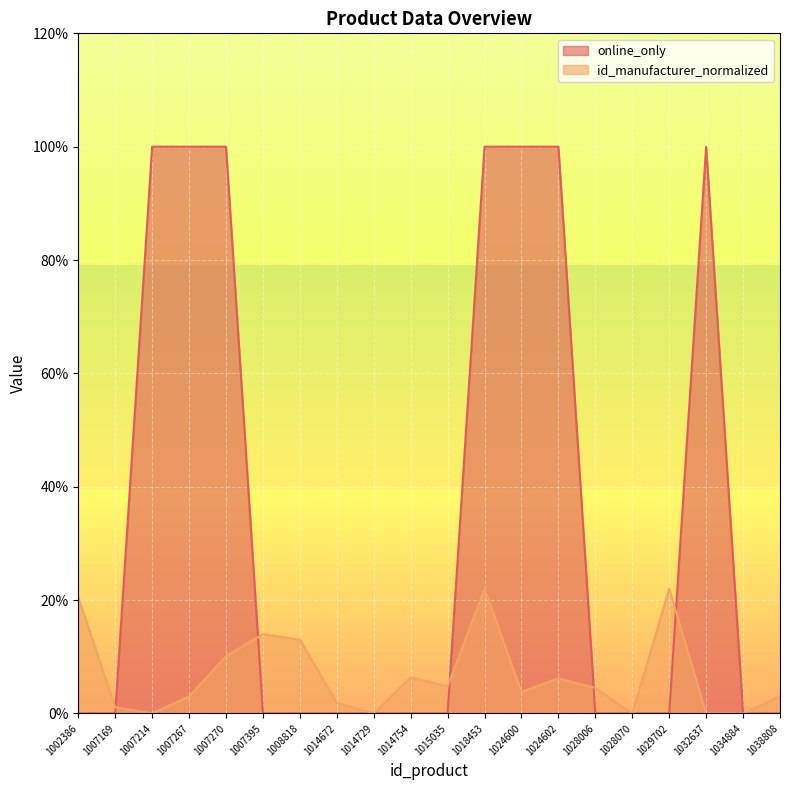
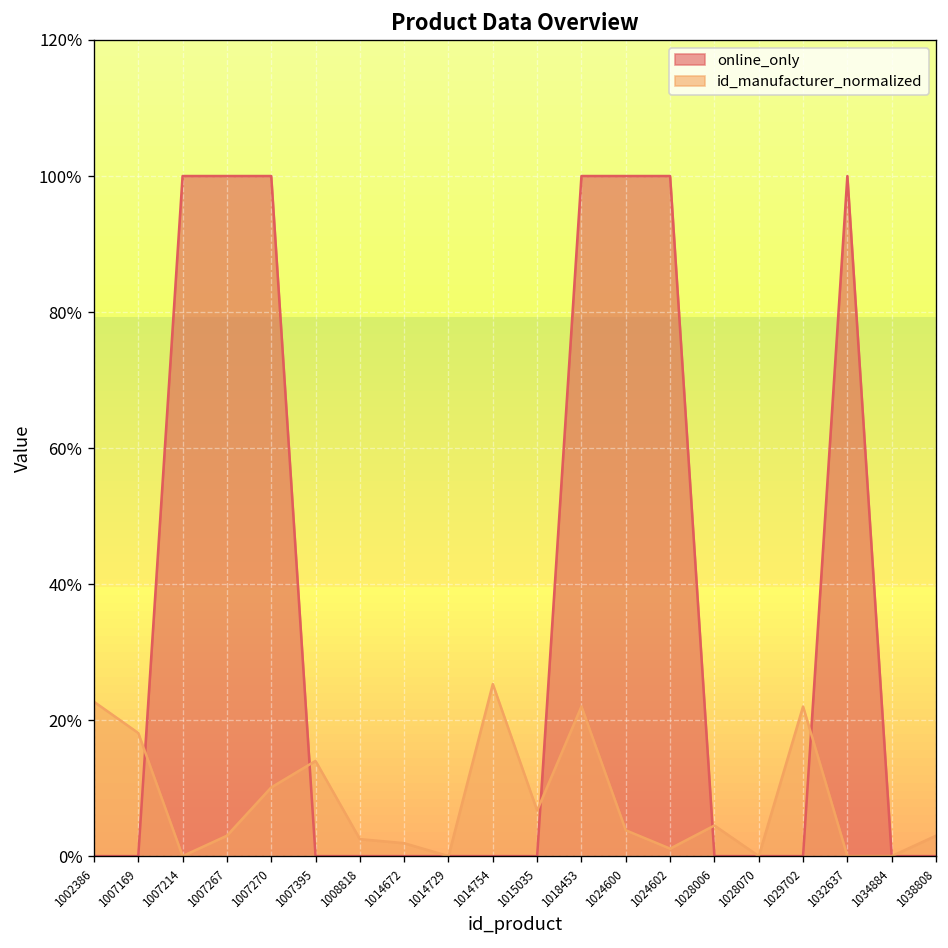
  {
    "online_only": {
      "1002386": "0%",
      "1007169": "0%",
      "1007214": "100%",
      "1007267": "100%",
      "1007270": "100%",
      "1007395": "0%",
      "1008818": "0%",
      "1014672": "0%",
      "1014754": "0%",
      "1015035": "0%",
      "1018453": "100%",
      "1024600": "100%",
      "1024602": "100%",
      "1028006": "0%",
      "1029702": "0%",
      "1032637": "100%",
      "1038808": "0%"
    },
    "id_manufacturer_normalized": {
-     "1002386": "21%",
-     "1007169": "1%",
+     "1002386": "23%",
+     "1007169": "18%",
      "1007214": "0%",
      "1007267": "3%",
      "1007270": "10%",
      "1007395": "14%",
-     "1008818": "13%",
+     "1008818": "3%",
      "1014672": "2%",
-     "1014754": "6%",
-     "1015035": "5%",
+     "1014754": "25%",
+     "1015035": "7%",
      "1018453": "22%",
      "1024600": "4%",
-     "1024602": "6%",
+     "1024602": "1%",
      "1028006": "5%",
      "1029702": "22%",
      "1032637": "0%",
      "1038808": "3%"
    }
  }
